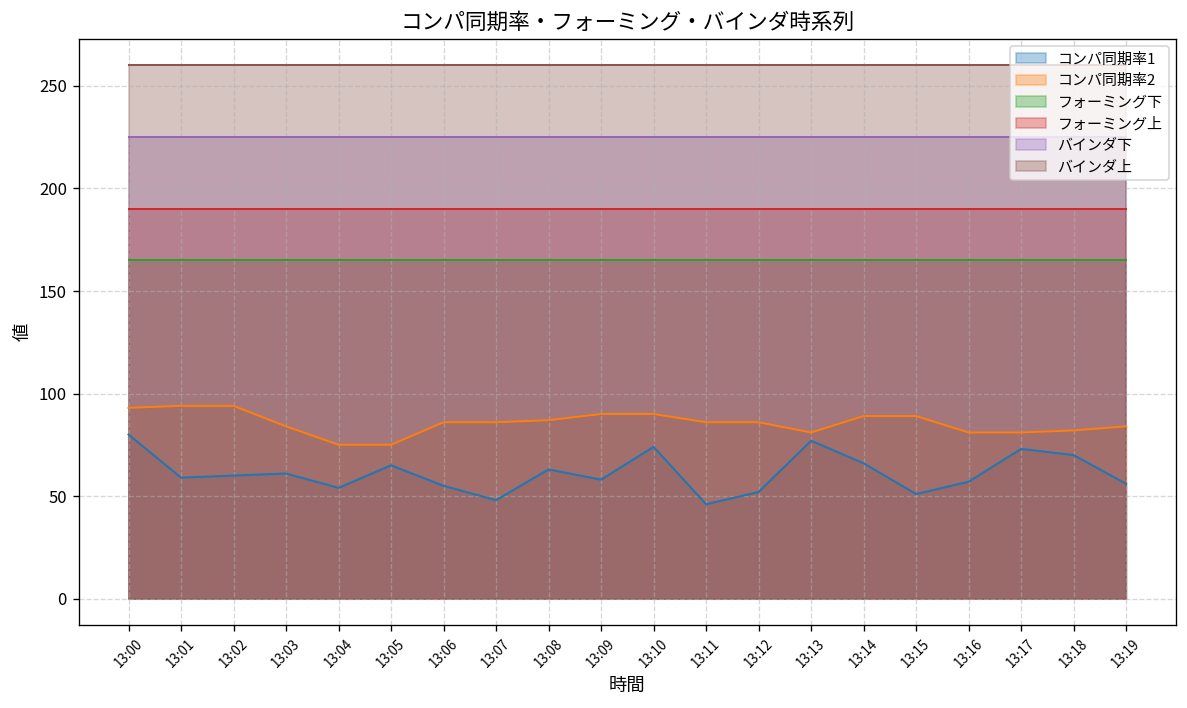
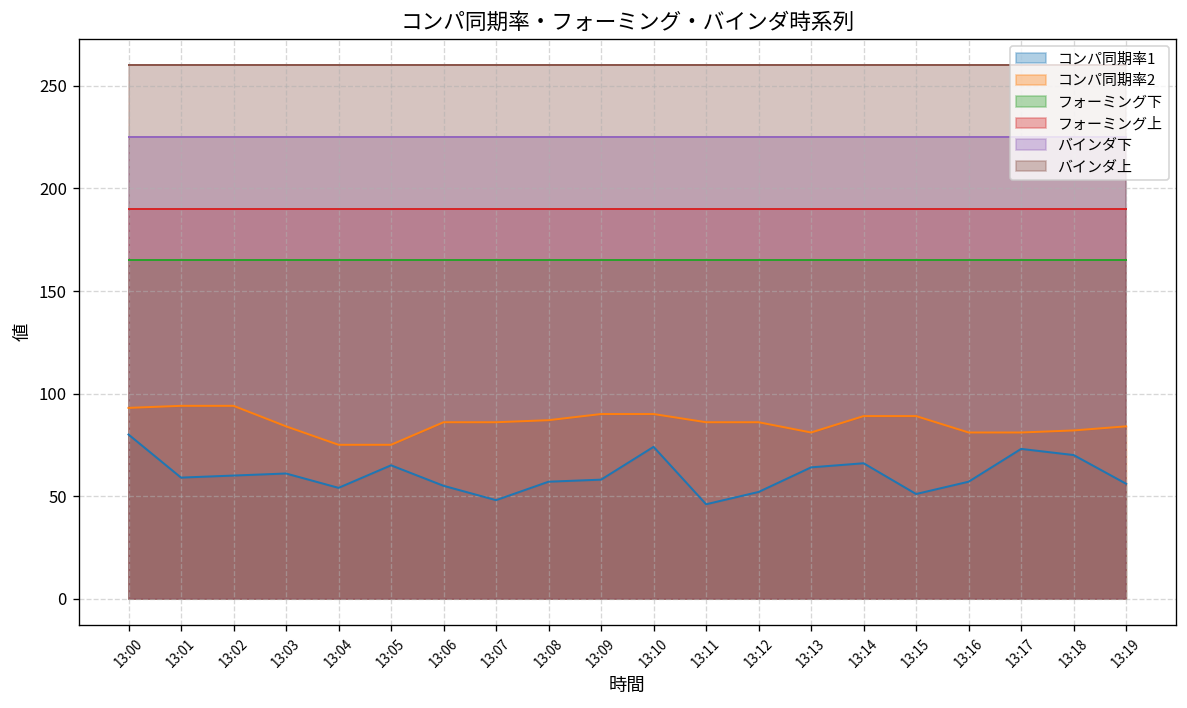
  {
    "コンパ同期率1": {
      "13:00": 80,
      "13:01": 59,
      "13:02": 60,
      "13:03": 61,
      "13:04": 54,
      "13:05": 65,
      "13:06": 55,
      "13:07": 48,
-     "13:08": 63,
+     "13:08": 57,
      "13:09": 58,
      "13:10": 74,
      "13:11": 46,
      "13:12": 52,
-     "13:13": 77,
+     "13:13": 64,
      "13:14": 66,
      "13:15": 51,
      "13:16": 57,
      "13:17": 73,
      "13:18": 70,
      "13:19": 56
    },
    "フォーミング下": {
      "13:00": 165,
      "13:01": 165,
      "13:02": 165,
      "13:03": 165,
      "13:04": 165,
      "13:05": 165,
      "13:06": 165,
      "13:07": 165,
      "13:08": 165,
      "13:09": 165,
      "13:10": 165,
      "13:11": 165,
      "13:12": 165,
      "13:13": 165,
      "13:14": 165,
      "13:15": 165,
      "13:16": 165,
      "13:17": 165,
      "13:18": 165,
      "13:19": 165
    },
    "バインダ下": {
      "13:00": 225,
      "13:01": 225,
      "13:02": 225,
      "13:03": 225,
      "13:04": 225,
      "13:05": 225,
      "13:06": 225,
      "13:07": 225,
      "13:08": 225,
      "13:09": 225,
      "13:10": 225,
      "13:11": 225,
      "13:12": 225,
      "13:13": 225,
      "13:14": 225,
      "13:15": 225,
      "13:16": 225
    }
  }
